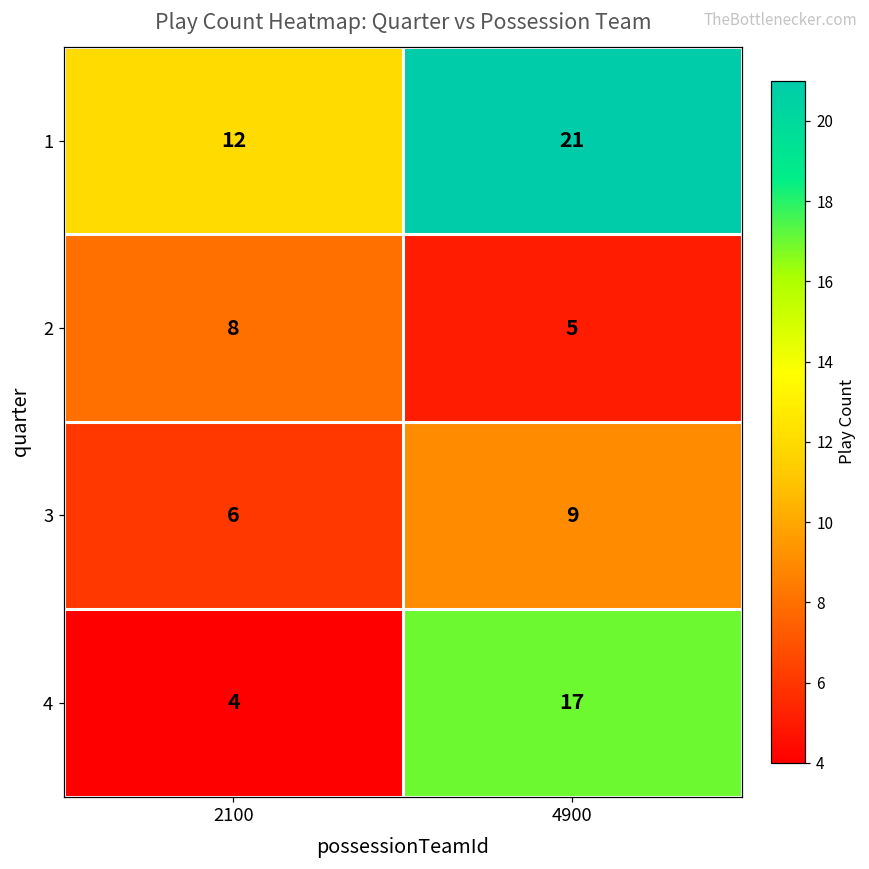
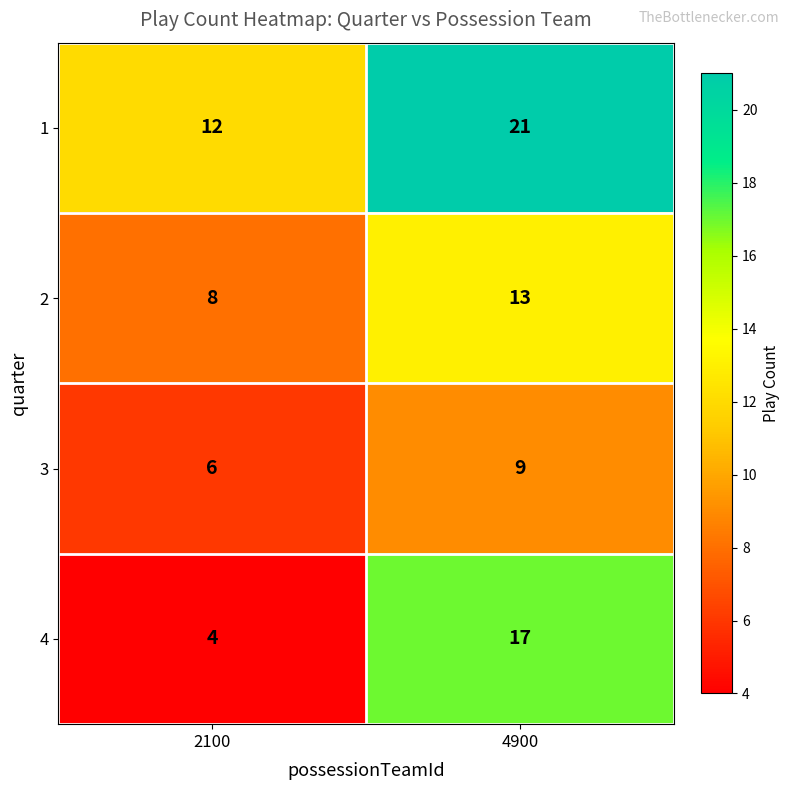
  {
    "1": {
      "2100": 12,
      "4900": 21
    },
    "2": {
      "2100": 8,
-     "4900": 5
+     "4900": 13
    },
    "3": {
      "2100": 6,
      "4900": 9
    },
    "4": {
      "2100": 4,
      "4900": 17
    }
  }
